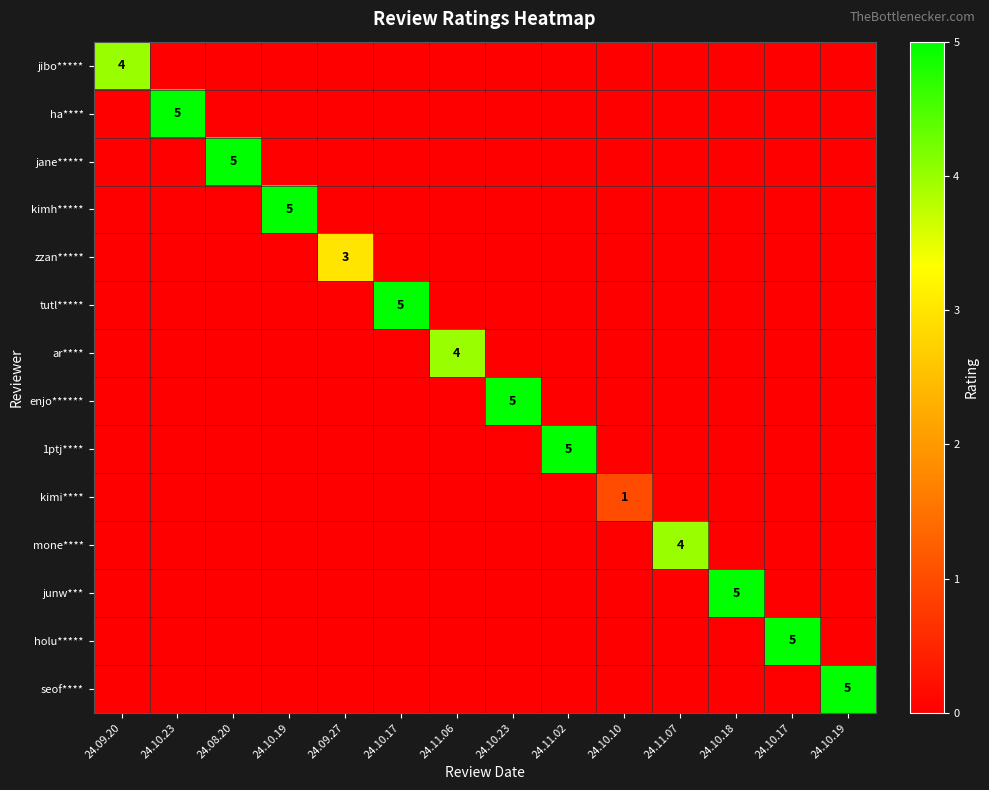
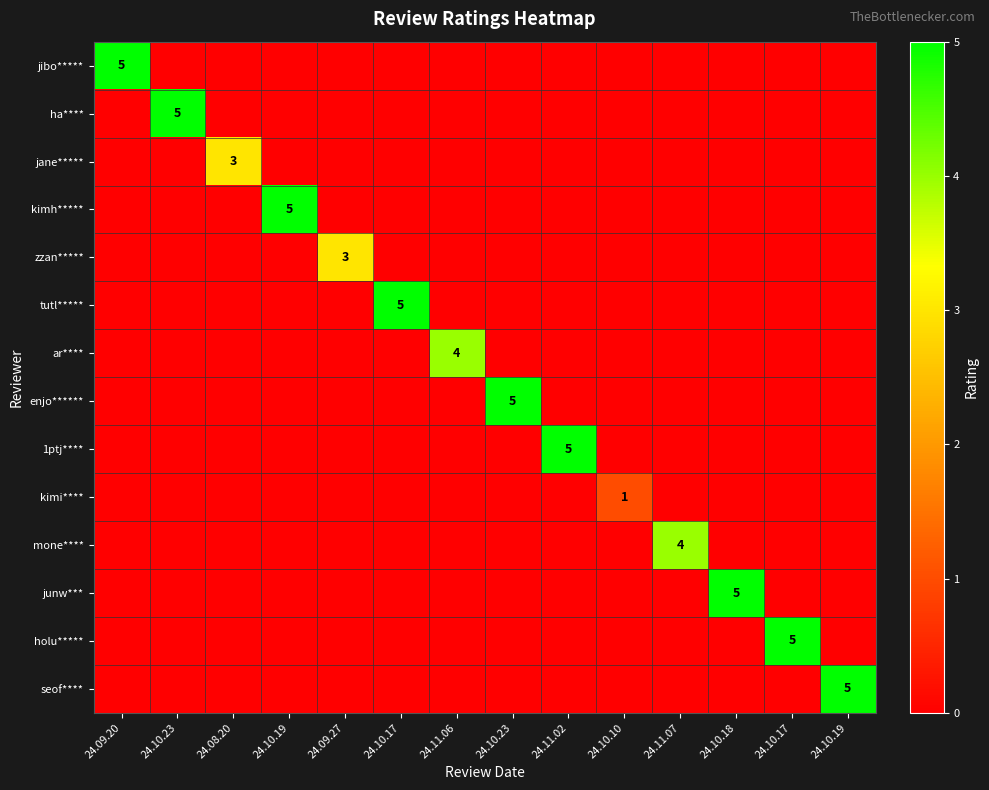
  {
    "jibo*****": {
-     "24.09.20": 4
+     "24.09.20": 5
    },
    "jane*****": {
-     "24.08.20": 5
+     "24.08.20": 3
    },
    "zzan*****": {
      "24.09.27": 3
    },
    "ar****": {
      "24.11.06": 4
    },
    "1ptj****": {
      "24.11.02": 5
    },
    "kimi****": {
      "24.10.10": 1
    },
    "mone****": {
      "24.11.07": 4
    },
    "junw***": {
      "24.10.18": 5
    }
  }
